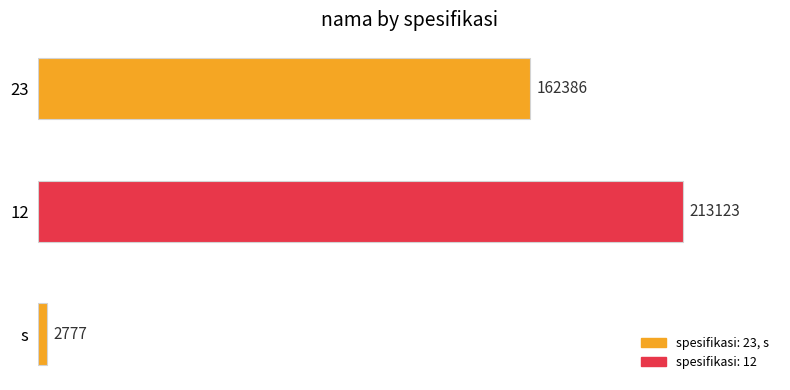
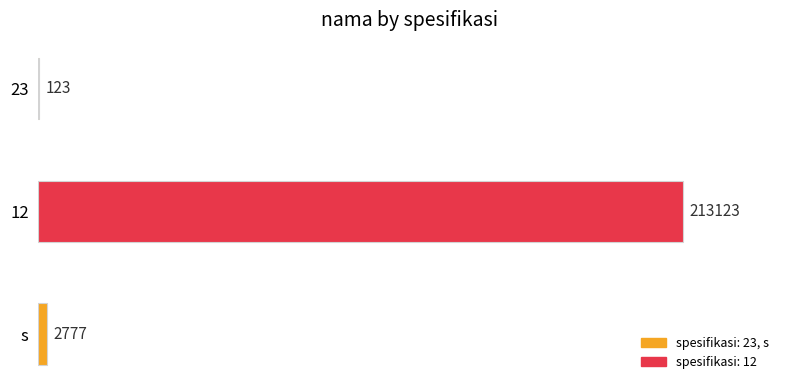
  {
-   "23": 162386,
+   "23": 123,
    "12": 213123,
    "s": 2777
  }
